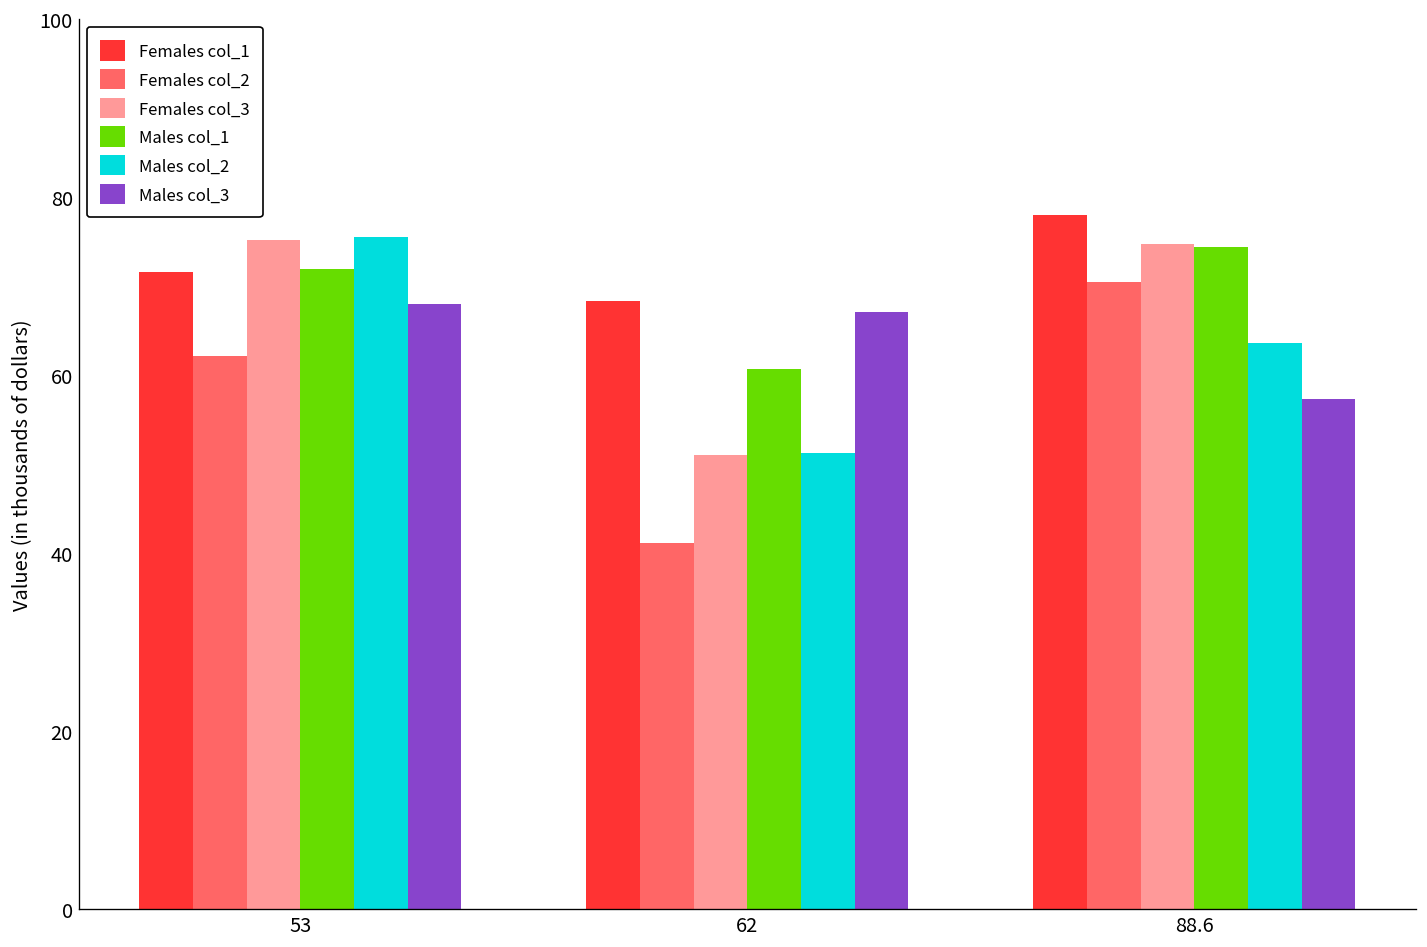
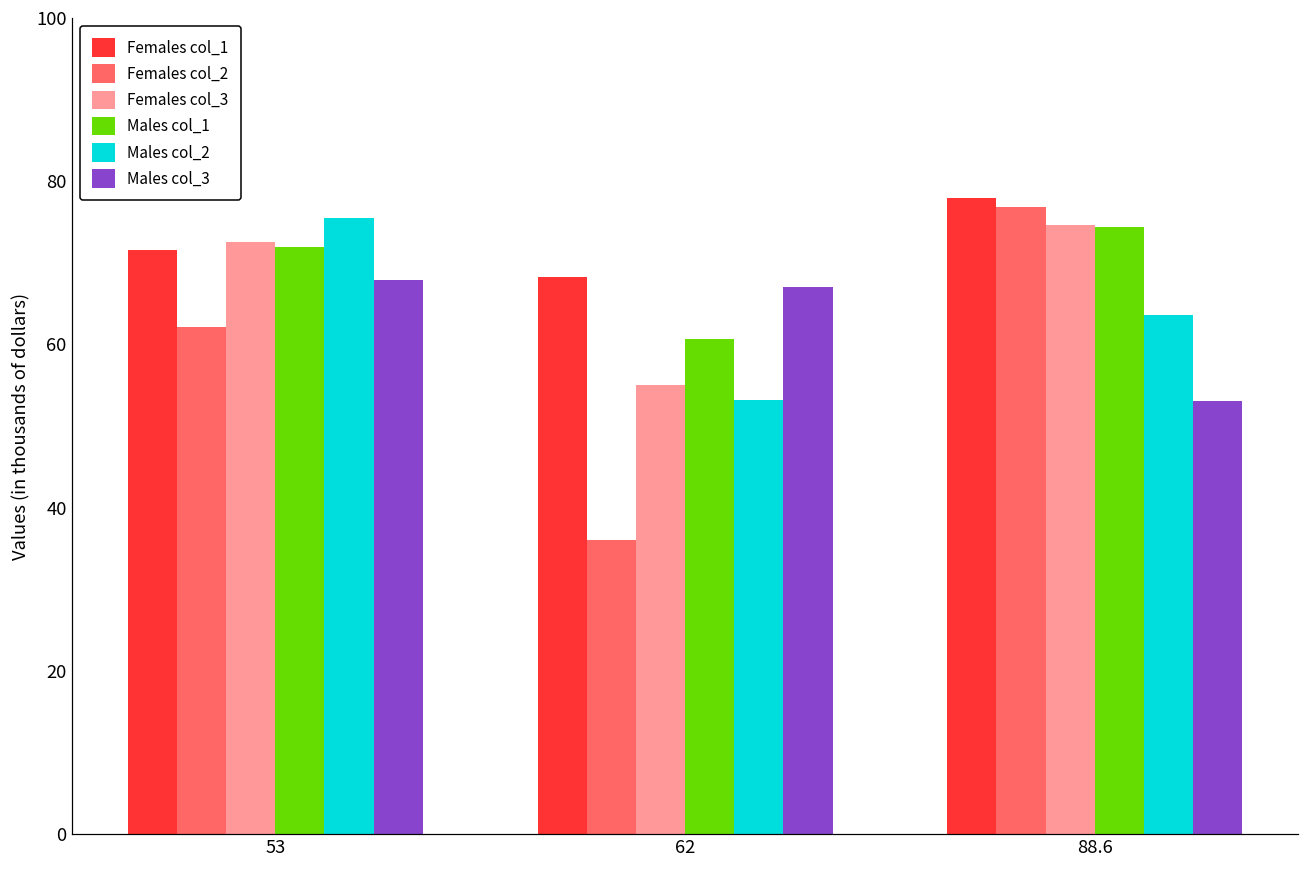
  {
    "Females col_1": {
      "53": 72,
      "62": 68,
      "88.6": 78
    },
    "Females col_2": {
      "53": 62,
-     "62": 41,
-     "88.6": 70
+     "62": 36,
+     "88.6": 77
    },
    "Females col_3": {
-     "53": 75,
-     "62": 51,
+     "53": 73,
+     "62": 55,
      "88.6": 75
    },
    "Males col_1": {
      "53": 72,
      "62": 61,
      "88.6": 74
    },
    "Males col_2": {
      "53": 76,
-     "62": 51,
+     "62": 53,
      "88.6": 64
    },
    "Males col_3": {
      "53": 68,
      "62": 67,
-     "88.6": 57
+     "88.6": 53
    }
  }
